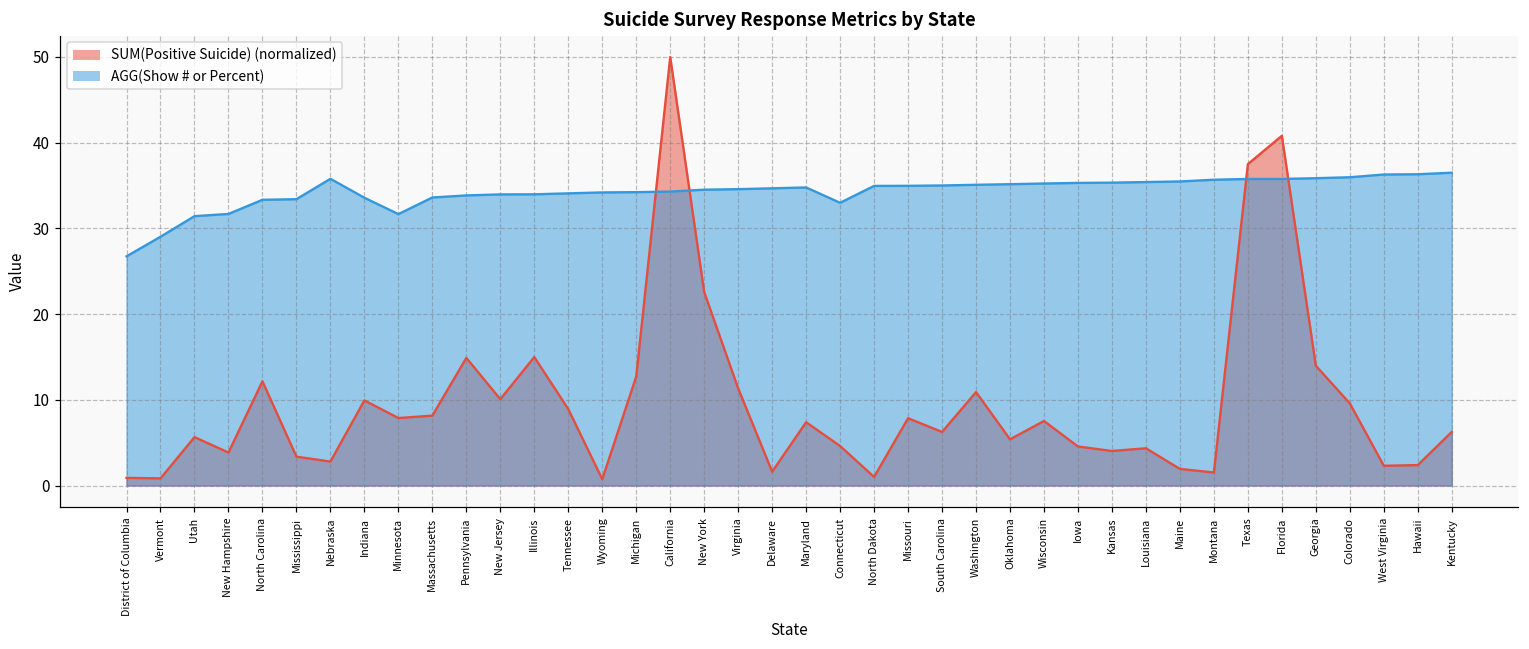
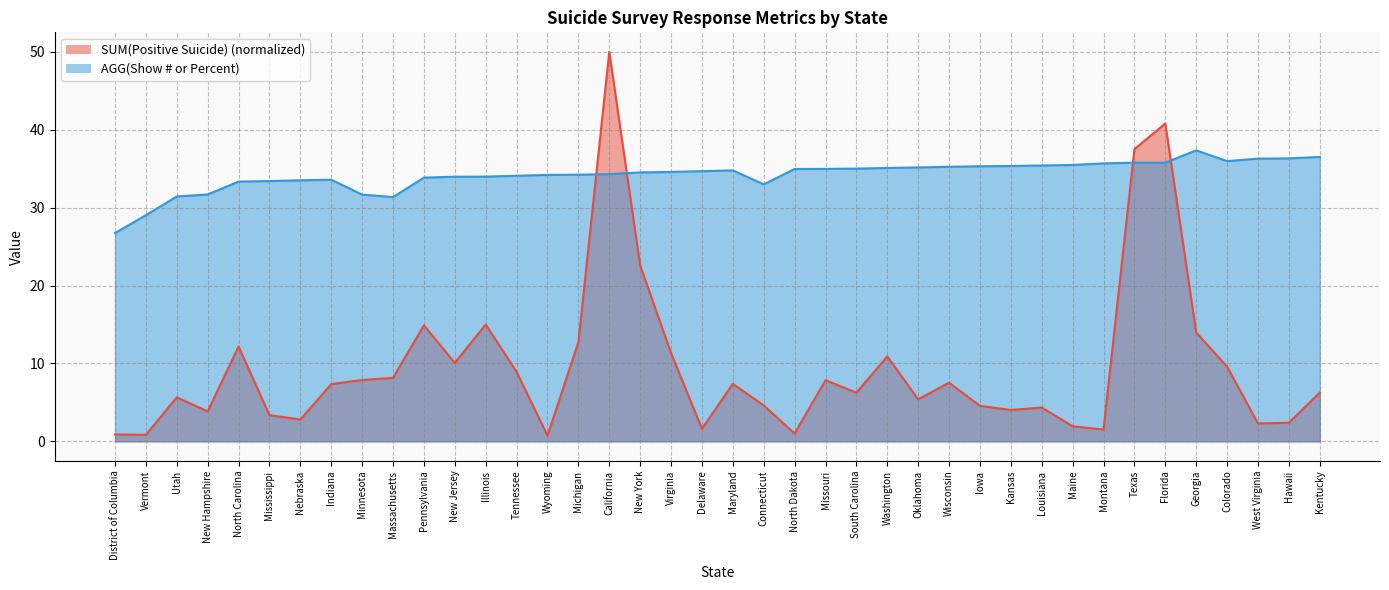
  {
    "SUM(Positive Suicide) (normalized)": {
      "District of Columbia": 1,
      "Vermont": 1,
      "Utah": 6,
      "New Hampshire": 4,
      "North Carolina": 12,
      "Mississippi": 3,
      "Nebraska": 3,
-     "Indiana": 10,
+     "Indiana": 7,
      "Minnesota": 8,
      "Massachusetts": 8,
      "Pennsylvania": 15,
      "New Jersey": 10,
      "Illinois": 15,
      "Tennessee": 9,
      "Wyoming": 1,
      "Michigan": 13,
      "California": 50,
      "New York": 23,
      "Virginia": 11,
      "Delaware": 2,
      "Maryland": 7,
      "Connecticut": 5,
      "North Dakota": 1,
      "Missouri": 8,
      "South Carolina": 6,
      "Washington": 11,
      "Oklahoma": 5,
      "Wisconsin": 8,
      "Iowa": 5,
      "Kansas": 4,
      "Louisiana": 4,
      "Maine": 2,
      "Montana": 2,
      "Texas": 38,
      "Florida": 41,
      "Georgia": 14,
      "Colorado": 10,
      "West Virginia": 2,
      "Hawaii": 2,
      "Kentucky": 6
    },
    "AGG(Show # or Percent)": {
      "District of Columbia": 27,
      "Vermont": 29,
      "Utah": 31,
      "New Hampshire": 32,
      "North Carolina": 33,
      "Mississippi": 33,
-     "Nebraska": 36,
+     "Nebraska": 34,
      "Indiana": 34,
      "Minnesota": 32,
-     "Massachusetts": 34,
+     "Massachusetts": 31,
      "Pennsylvania": 34,
      "New Jersey": 34,
      "Illinois": 34,
      "Tennessee": 34,
      "Wyoming": 34,
      "Michigan": 34,
      "California": 34,
      "New York": 35,
      "Virginia": 35,
      "Delaware": 35,
      "Maryland": 35,
      "Connecticut": 33,
      "North Dakota": 35,
      "Missouri": 35,
      "South Carolina": 35,
      "Washington": 35,
      "Oklahoma": 35,
      "Wisconsin": 35,
      "Iowa": 35,
      "Kansas": 35,
      "Louisiana": 35,
      "Maine": 35,
      "Montana": 36,
      "Texas": 36,
      "Florida": 36,
-     "Georgia": 36,
+     "Georgia": 37,
      "Colorado": 36,
      "West Virginia": 36,
      "Hawaii": 36,
      "Kentucky": 37
    }
  }
